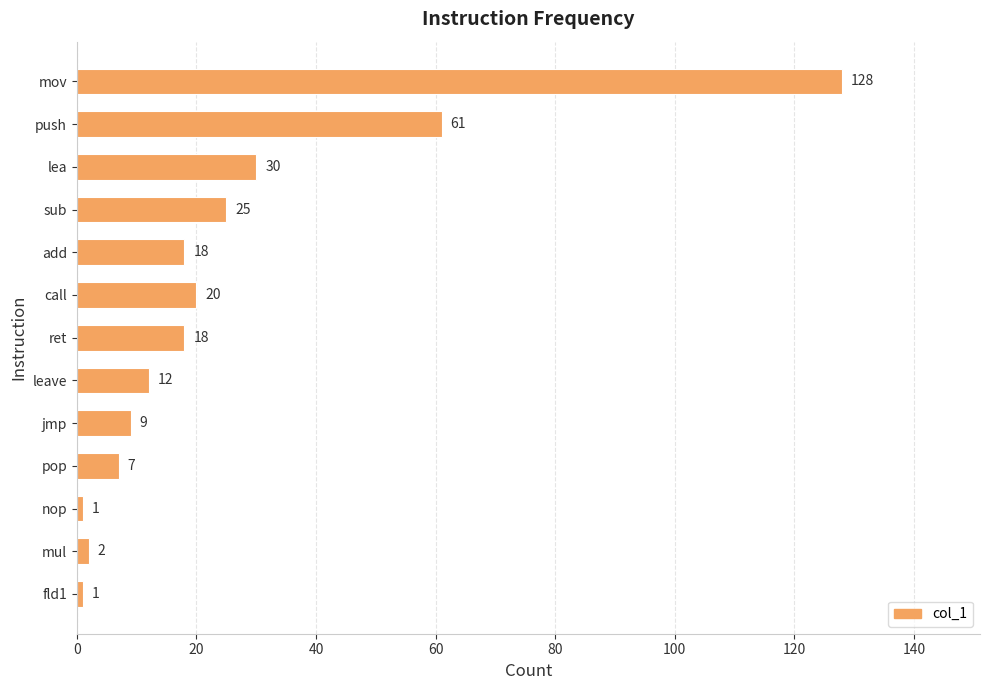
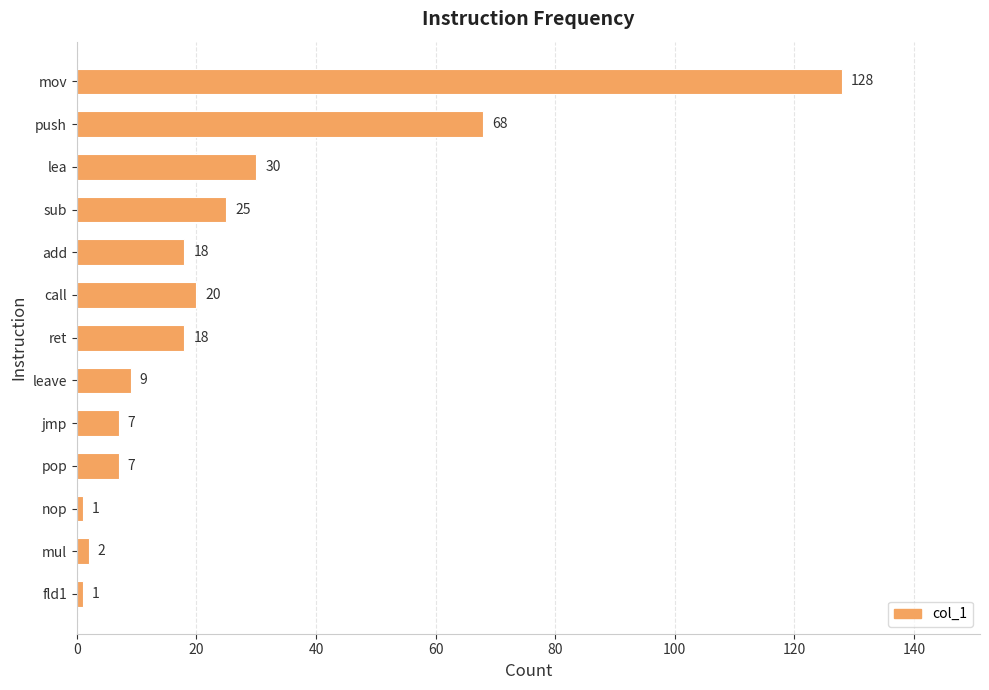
  {
    "mov": 128,
-   "push": 61,
+   "push": 68,
    "lea": 30,
    "sub": 25,
    "add": 18,
    "call": 20,
    "ret": 18,
-   "leave": 12,
-   "jmp": 9,
+   "leave": 9,
+   "jmp": 7,
    "pop": 7,
    "nop": 1,
    "mul": 2,
    "fld1": 1
  }
